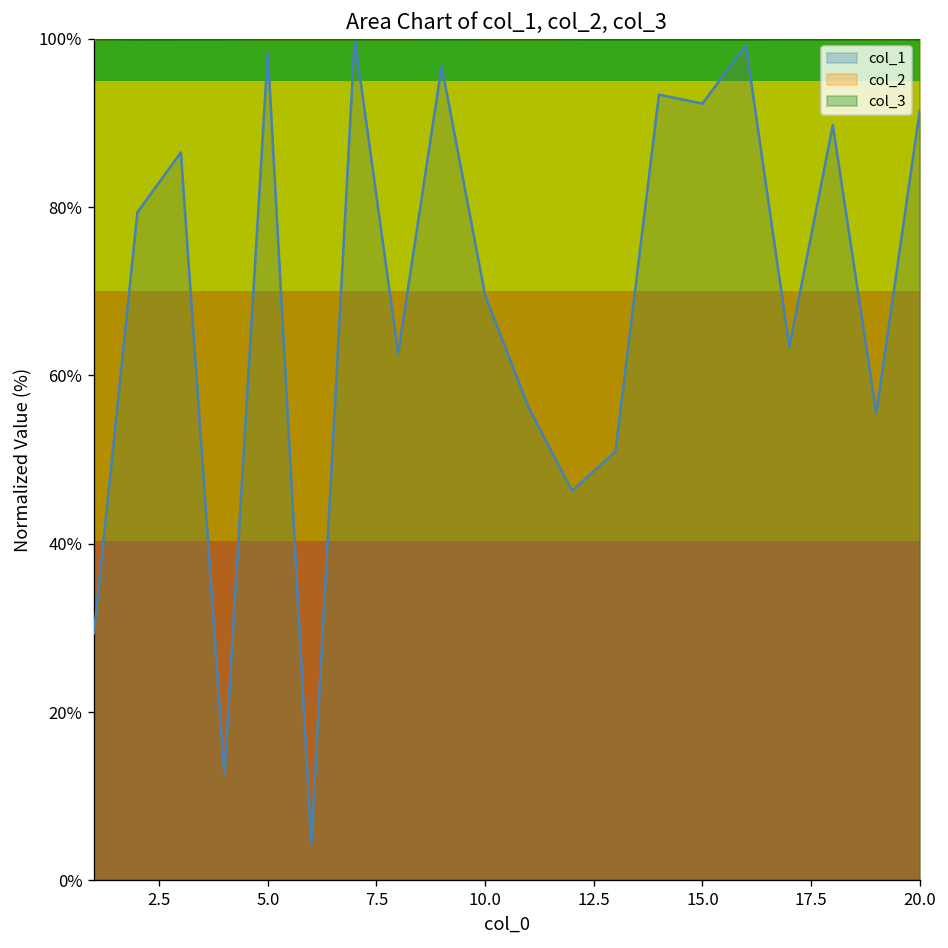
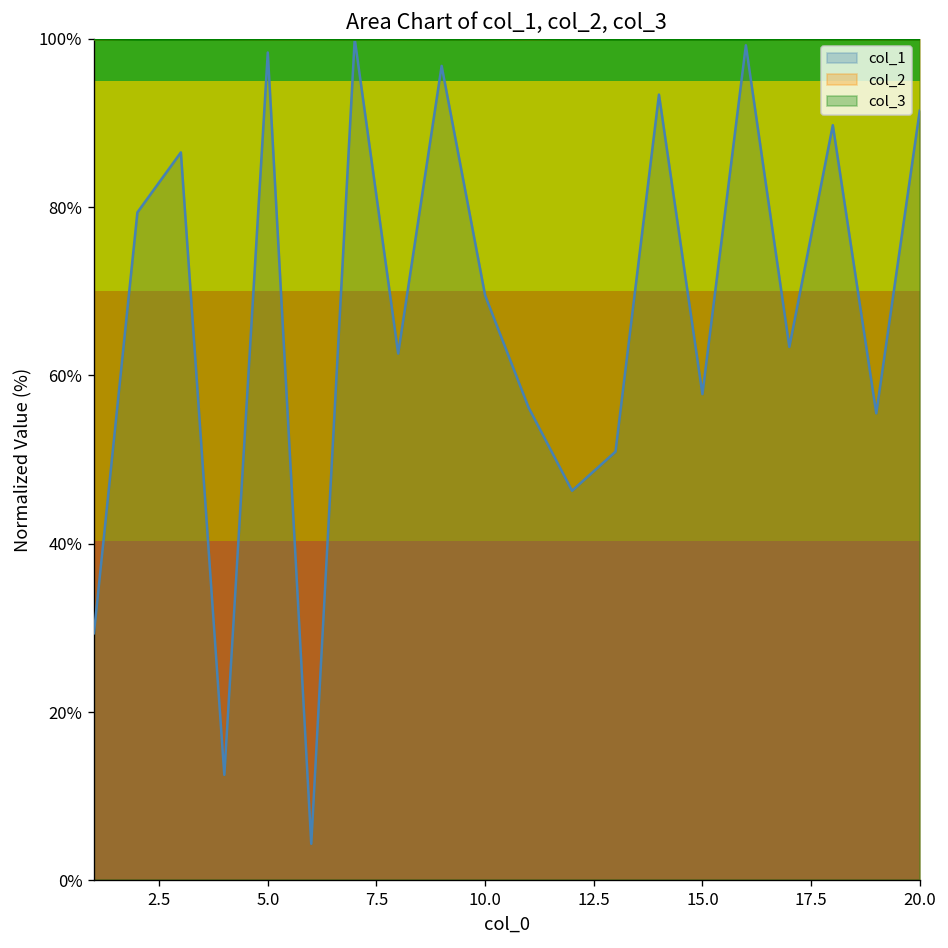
  {
    "col_1": {
      "5.0": "98%",
      "10.0": "70%",
-     "15.0": "92%",
+     "15.0": "58%",
      "20.0": "91%"
    }
  }
